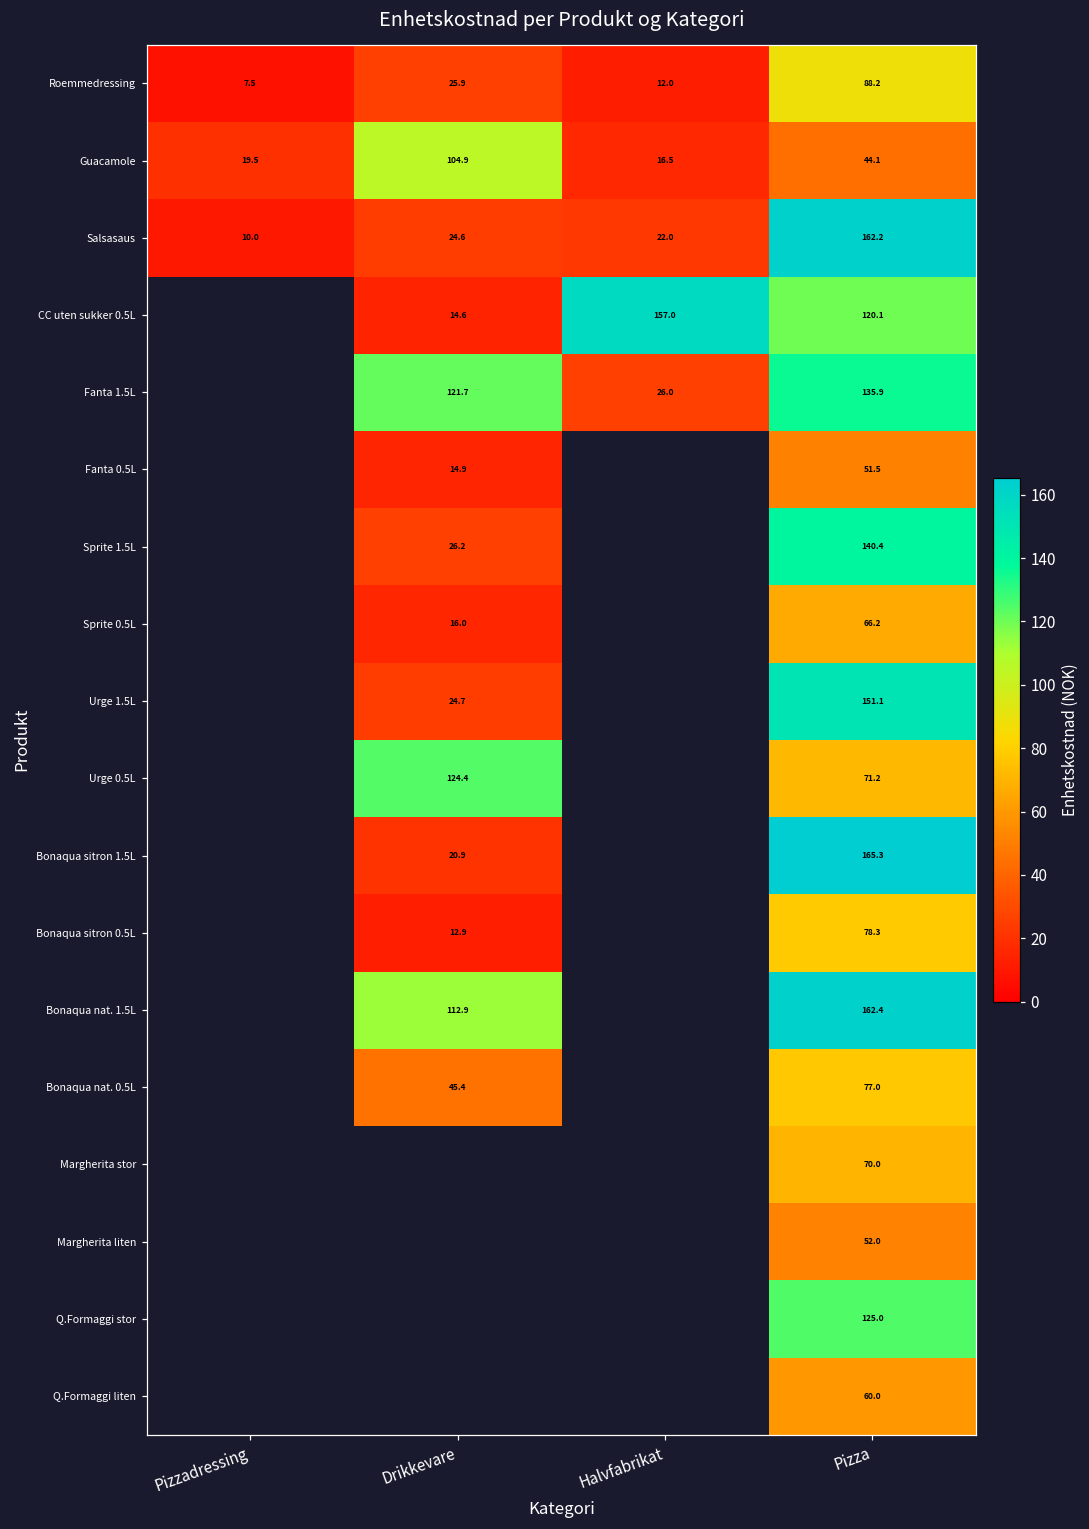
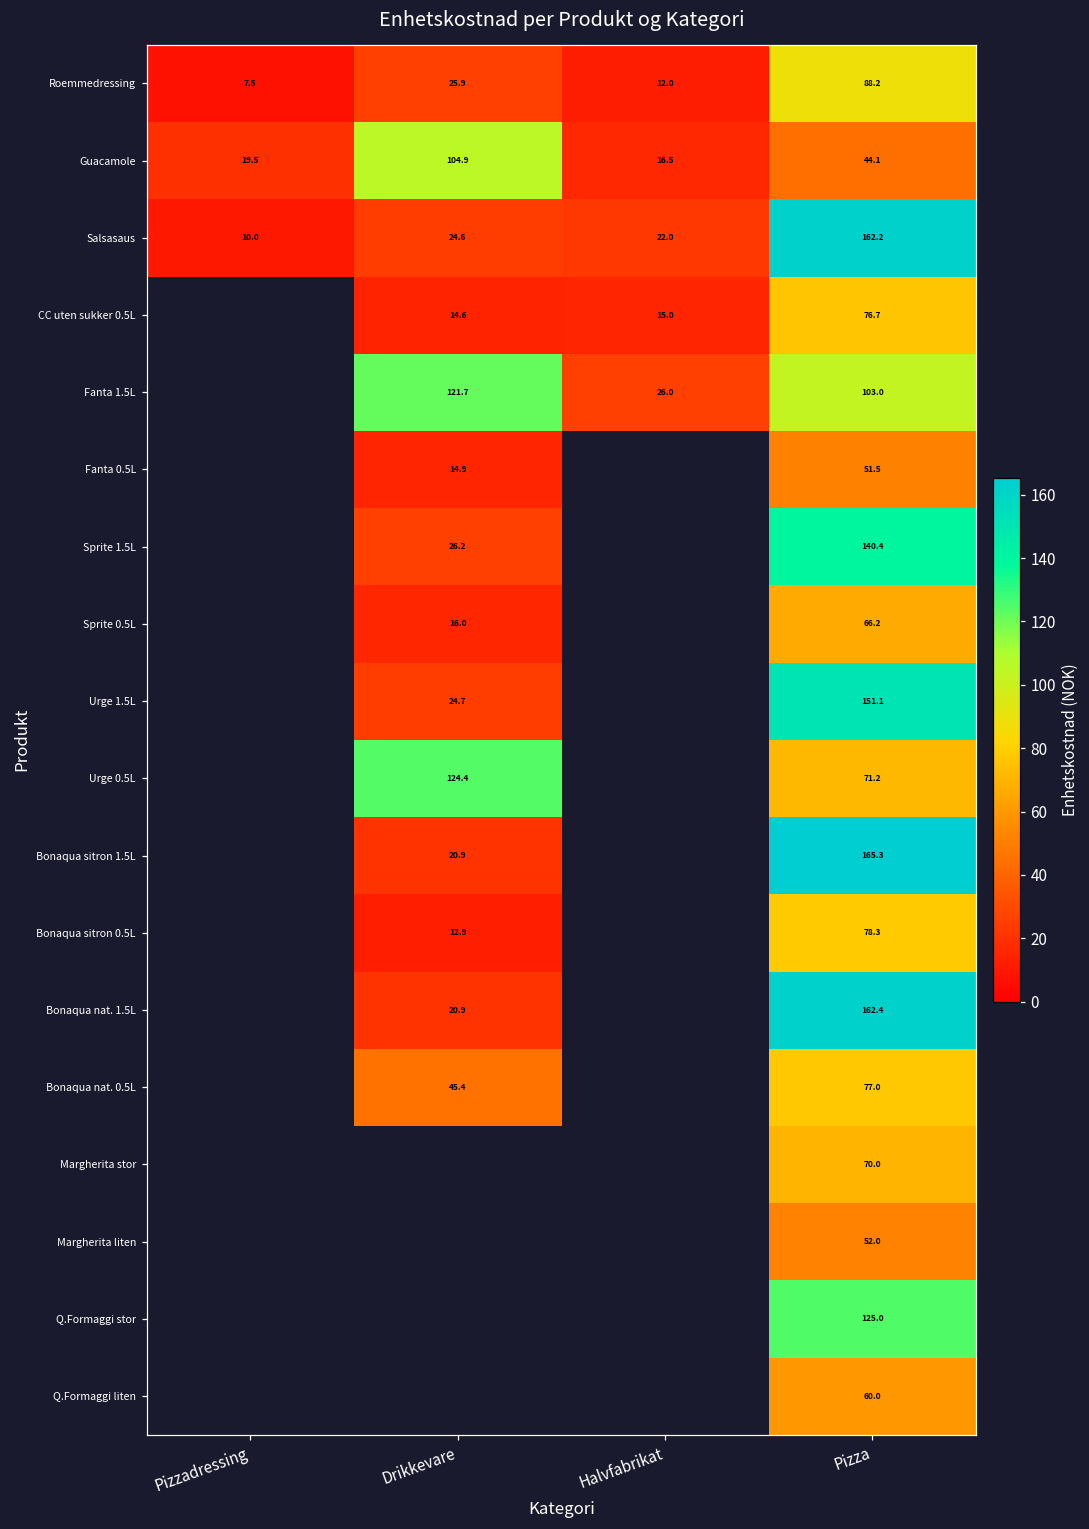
  {
    "Roemmedressing": {
      "Pizzadressing": 7.5,
      "Drikkevare": 25.9,
      "Halvfabrikat": 12.0,
      "Pizza": 88.2
    },
    "Guacamole": {
      "Pizzadressing": 19.5,
      "Drikkevare": 104.9,
      "Halvfabrikat": 16.5,
      "Pizza": 44.1
    },
    "Salsasaus": {
      "Pizzadressing": 10.0,
      "Drikkevare": 24.6,
      "Halvfabrikat": 22.0,
      "Pizza": 162.2
    },
    "CC uten sukker 0.5L": {
      "Drikkevare": 14.6,
-     "Halvfabrikat": 157.0,
-     "Pizza": 120.1
+     "Halvfabrikat": 15.0,
+     "Pizza": 76.7
    },
    "Fanta 1.5L": {
      "Drikkevare": 121.7,
      "Halvfabrikat": 26.0,
-     "Pizza": 135.9
+     "Pizza": 103.0
    },
    "Fanta 0.5L": {
      "Drikkevare": 14.9,
      "Pizza": 51.5
    },
    "Sprite 1.5L": {
      "Drikkevare": 26.2,
      "Pizza": 140.4
    },
    "Sprite 0.5L": {
      "Drikkevare": 16.0,
      "Pizza": 66.2
    },
    "Urge 1.5L": {
      "Drikkevare": 24.7,
      "Pizza": 151.1
    },
    "Urge 0.5L": {
      "Drikkevare": 124.4,
      "Pizza": 71.2
    },
    "Bonaqua sitron 1.5L": {
      "Drikkevare": 20.9,
      "Pizza": 165.3
    },
    "Bonaqua sitron 0.5L": {
      "Drikkevare": 12.9,
      "Pizza": 78.3
    },
    "Bonaqua nat. 1.5L": {
-     "Drikkevare": 112.9,
+     "Drikkevare": 20.9,
      "Pizza": 162.4
    },
    "Bonaqua nat. 0.5L": {
      "Drikkevare": 45.4,
      "Pizza": 77.0
    },
    "Margherita stor": {
      "Pizza": 70.0
    },
    "Margherita liten": {
      "Pizza": 52.0
    },
    "Q.Formaggi stor": {
      "Pizza": 125.0
    },
    "Q.Formaggi liten": {
      "Pizza": 60.0
    }
  }
